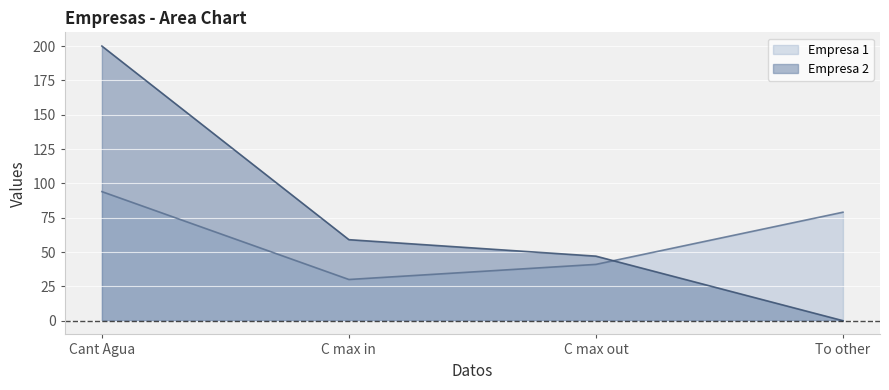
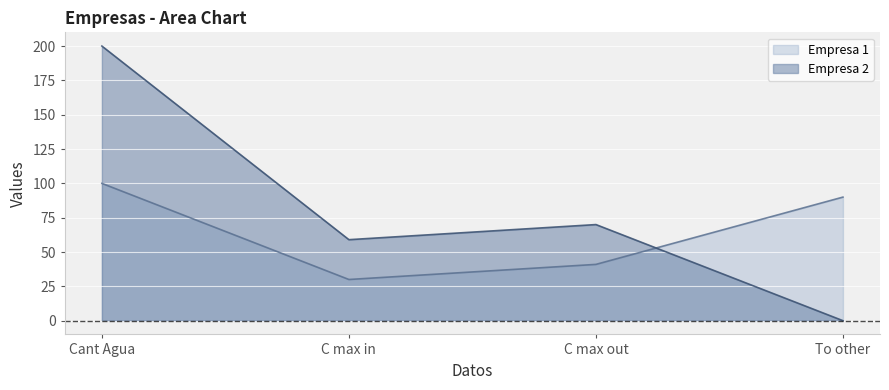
  {
    "Empresa 1": {
-     "Cant Agua": 94,
+     "Cant Agua": 100,
      "C max in": 30,
      "C max out": 41,
-     "To other": 79
+     "To other": 90
    },
    "Empresa 2": {
      "Cant Agua": 200,
      "C max in": 59,
-     "C max out": 47,
+     "C max out": 70,
      "To other": 0
    }
  }
